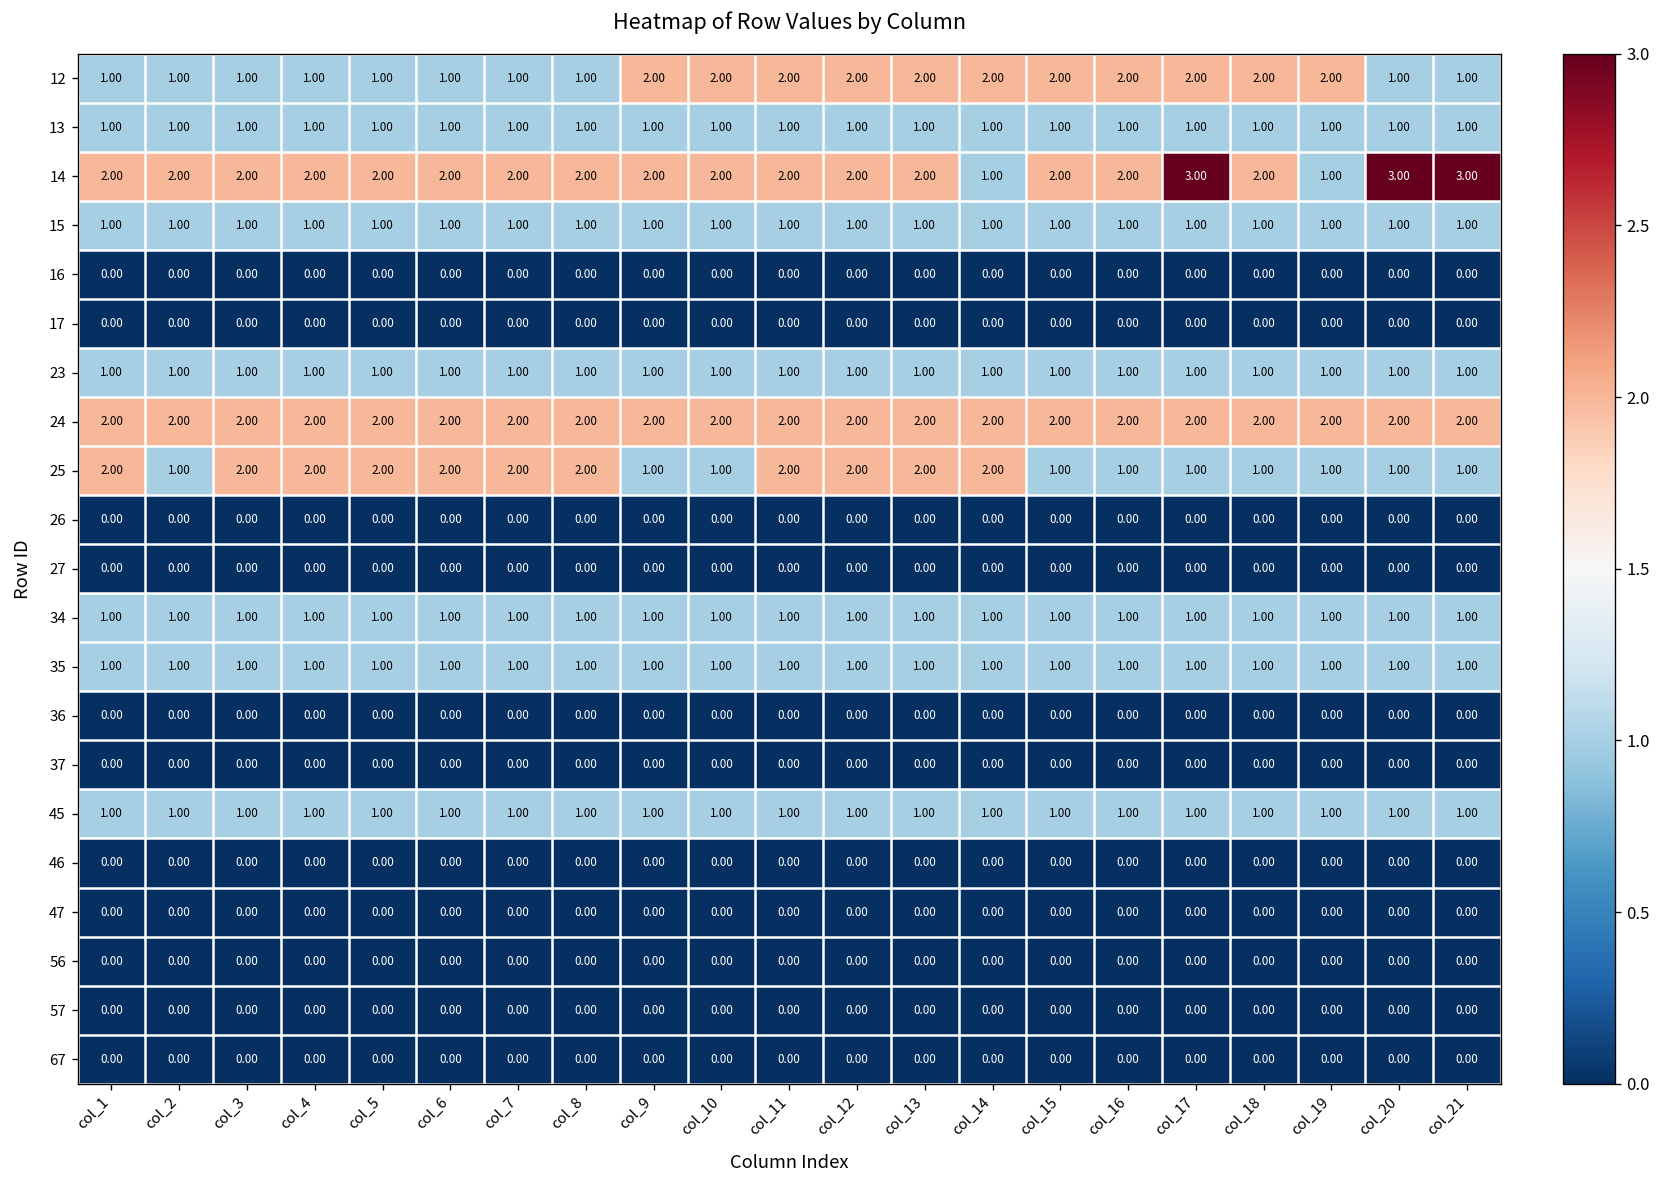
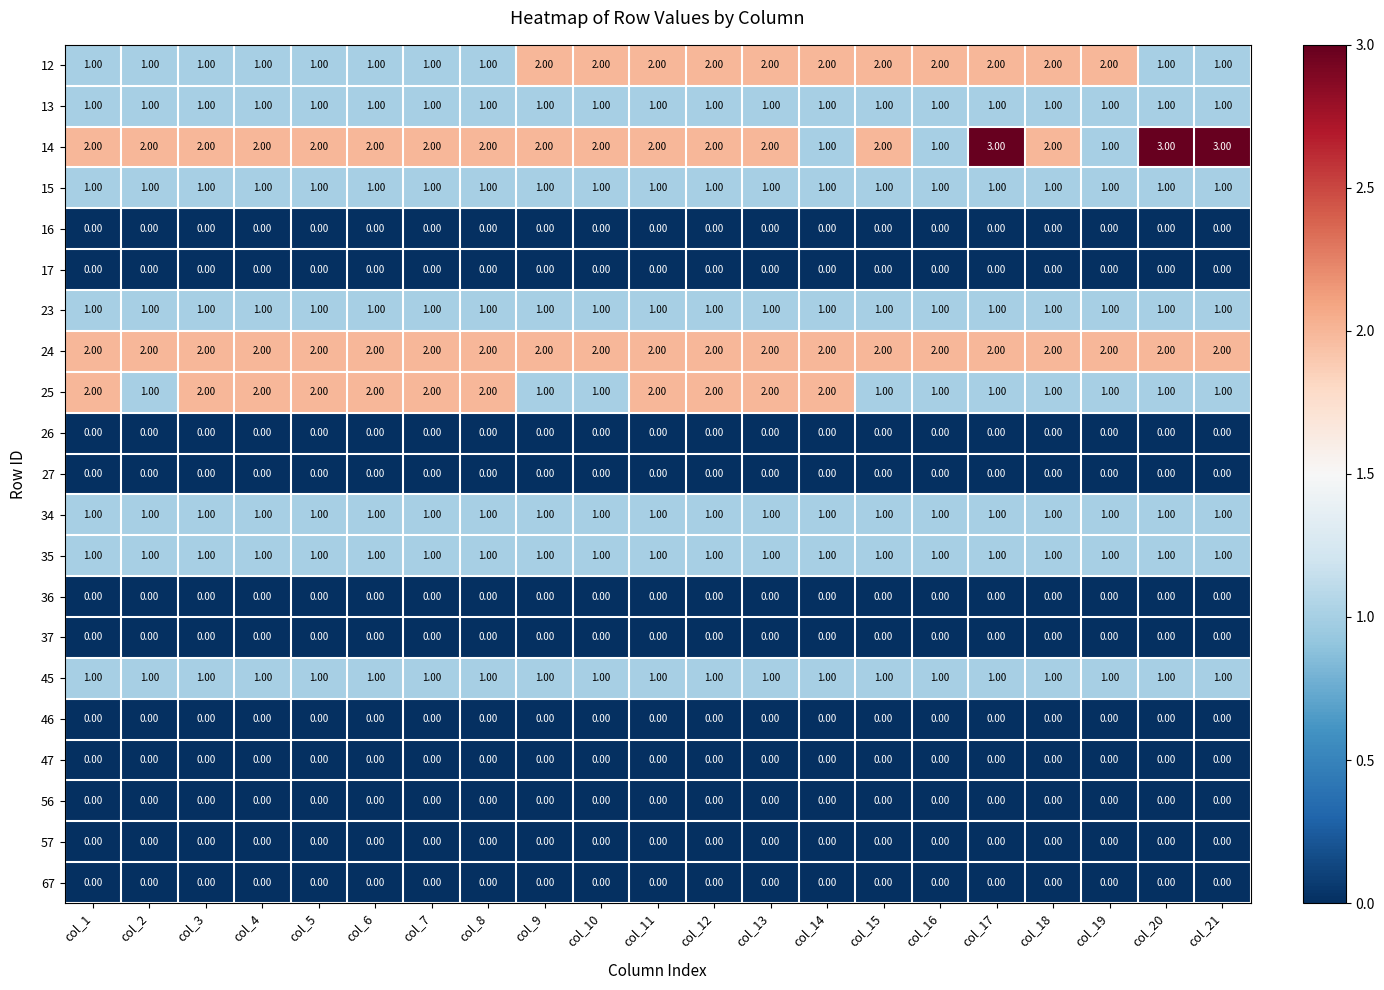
  {
    "14": {
      "col_1": 2.00,
      "col_2": 2.00,
      "col_3": 2.00,
      "col_4": 2.00,
      "col_5": 2.00,
      "col_6": 2.00,
      "col_7": 2.00,
      "col_8": 2.00,
      "col_9": 2.00,
      "col_10": 2.00,
      "col_11": 2.00,
      "col_12": 2.00,
      "col_13": 2.00,
      "col_14": 1.00,
      "col_15": 2.00,
-     "col_16": 2.00,
+     "col_16": 1.00,
      "col_17": 3.00,
      "col_18": 2.00,
      "col_19": 1.00,
      "col_20": 3.00,
      "col_21": 3.00
    }
  }
